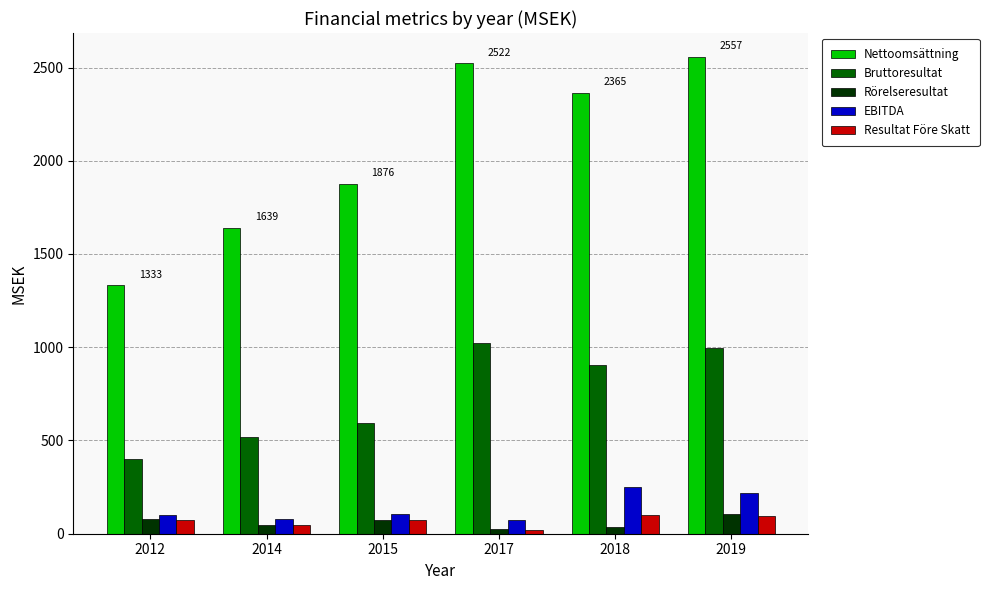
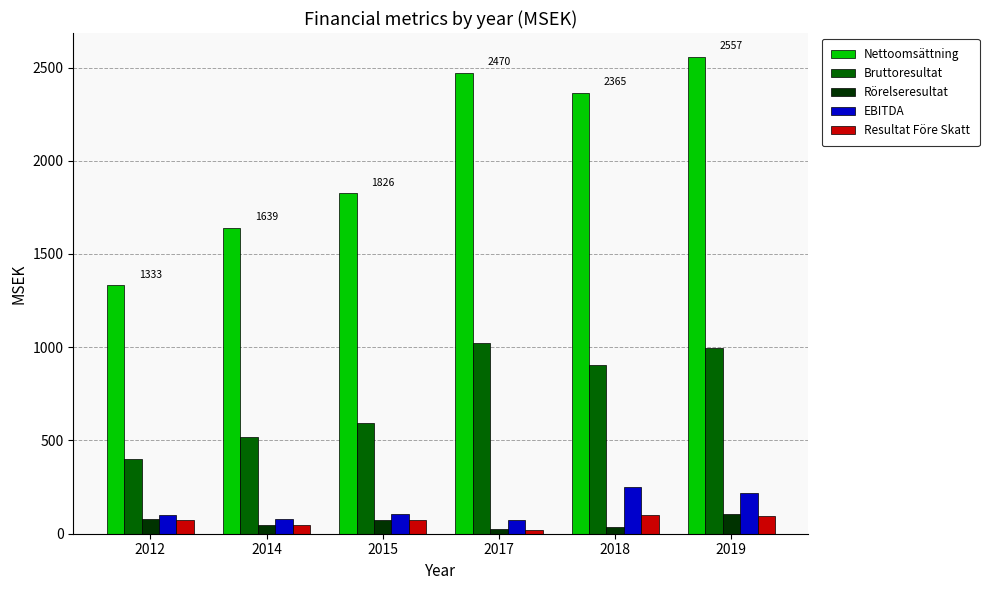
  {
    "Nettoomsättning": {
      "2012": 1333,
      "2014": 1639,
-     "2015": 1876,
-     "2017": 2522,
+     "2015": 1826,
+     "2017": 2470,
      "2018": 2365,
      "2019": 2557
    },
    "EBITDA": {
      "2012": 100,
      "2014": 80,
      "2015": 100,
      "2017": 70,
      "2018": 250,
      "2019": 220
    },
    "Resultat Före Skatt": {
      "2012": 80,
      "2014": 40,
      "2015": 70,
      "2017": 20,
      "2018": 100,
      "2019": 100
    }
  }
